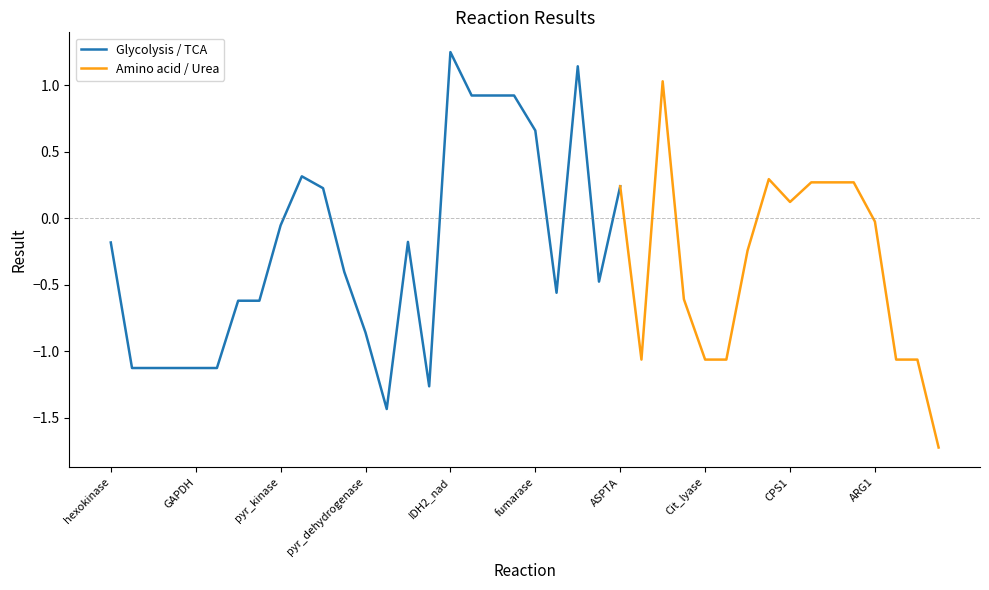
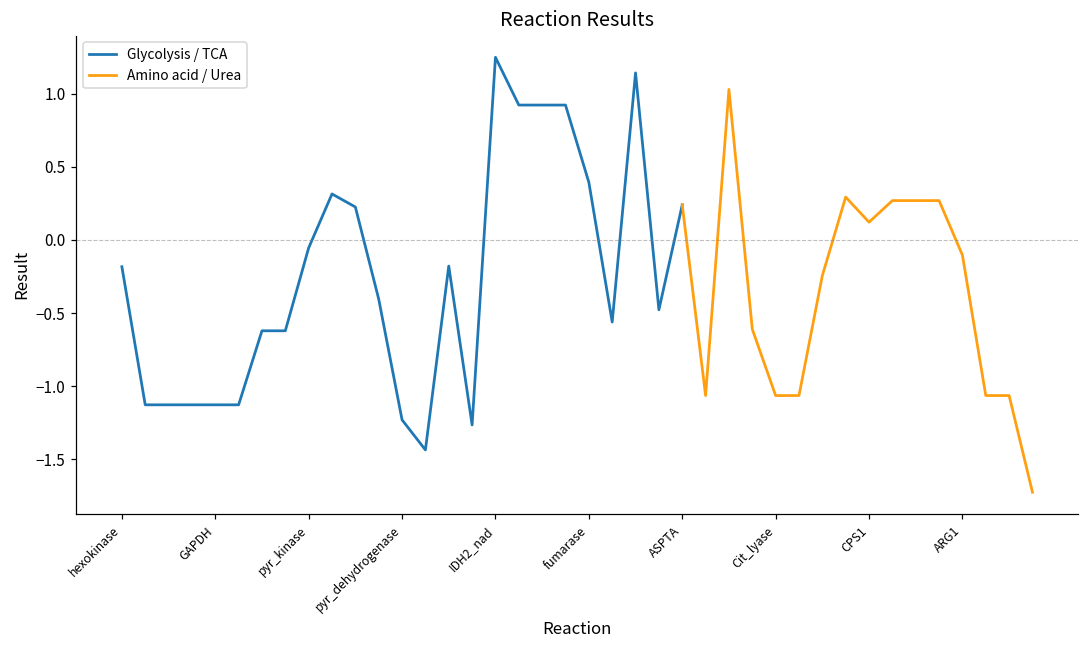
  {
    "Glycolysis / TCA": {
      "hexokinase": -0.18,
      "GAPDH": -1.13,
      "pyr_kinase": -0.05,
-     "pyr_dehydrogenase": -0.86,
+     "pyr_dehydrogenase": -1.23,
      "IDH2_nad": 1.25,
-     "fumarase": 0.66
+     "fumarase": 0.39
    },
    "Amino acid / Urea": {
      "Cit_lyase": -1.06,
      "CPS1": 0.12,
-     "ARG1": -0.03
+     "ARG1": -0.10
    }
  }
